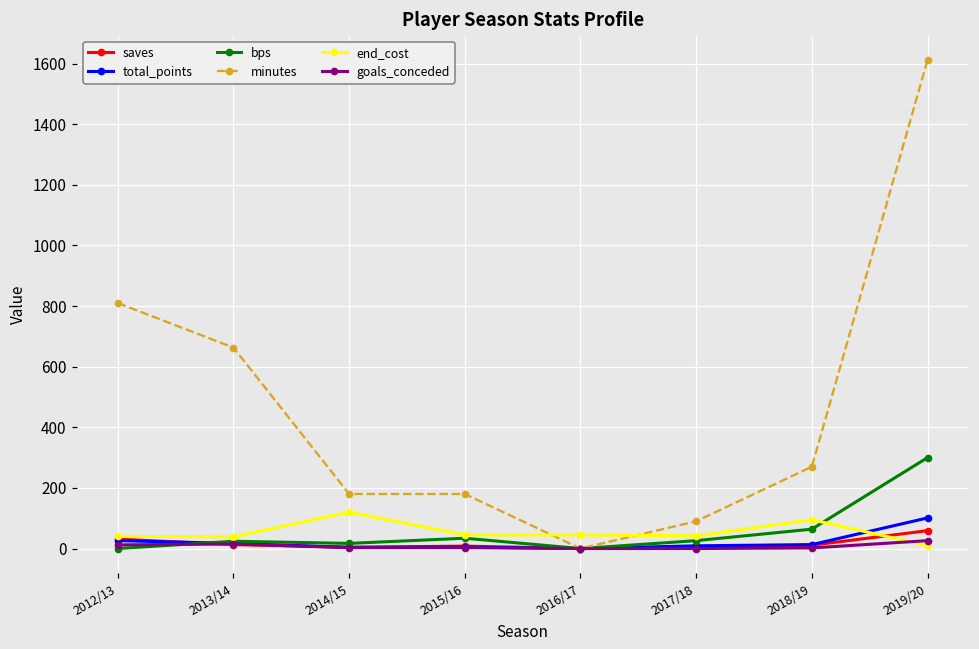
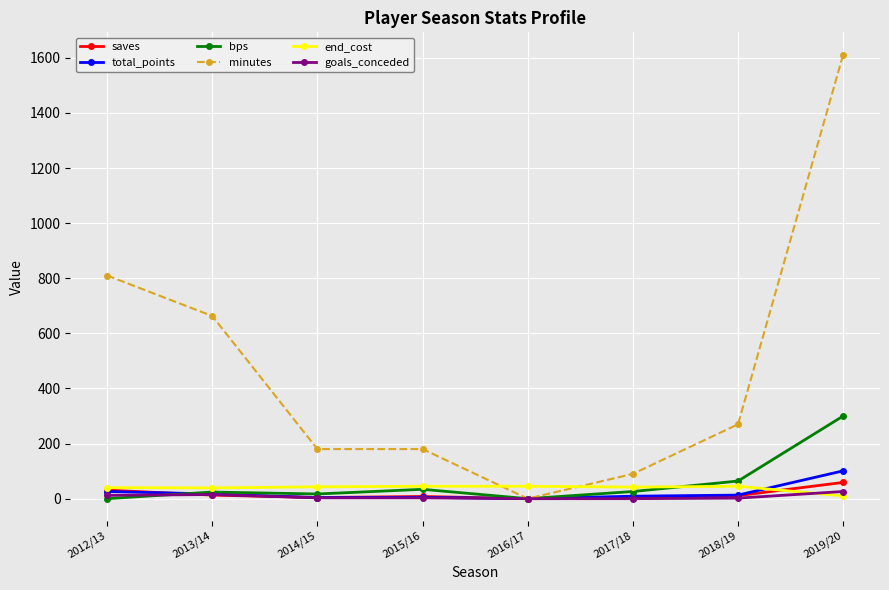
  {
    "saves": {
      "2019/20": 60
    },
    "total_points": {
      "2019/20": 100
    },
    "bps": {
      "2012/13": 0,
      "2014/15": 20,
      "2015/16": 30,
      "2017/18": 30,
      "2018/19": 60,
      "2019/20": 300
    },
    "minutes": {
      "2012/13": 810,
      "2013/14": 660,
      "2014/15": 180,
      "2015/16": 180,
      "2017/18": 90,
      "2018/19": 270,
      "2019/20": 1610
    },
    "end_cost": {
      "2013/14": 40,
-     "2014/15": 120,
+     "2014/15": 40,
      "2015/16": 50,
      "2016/17": 50,
      "2017/18": 40,
-     "2018/19": 100,
+     "2018/19": 50,
      "2019/20": 10
    },
    "goals_conceded": {
      "2012/13": 10,
      "2019/20": 30
    }
  }
